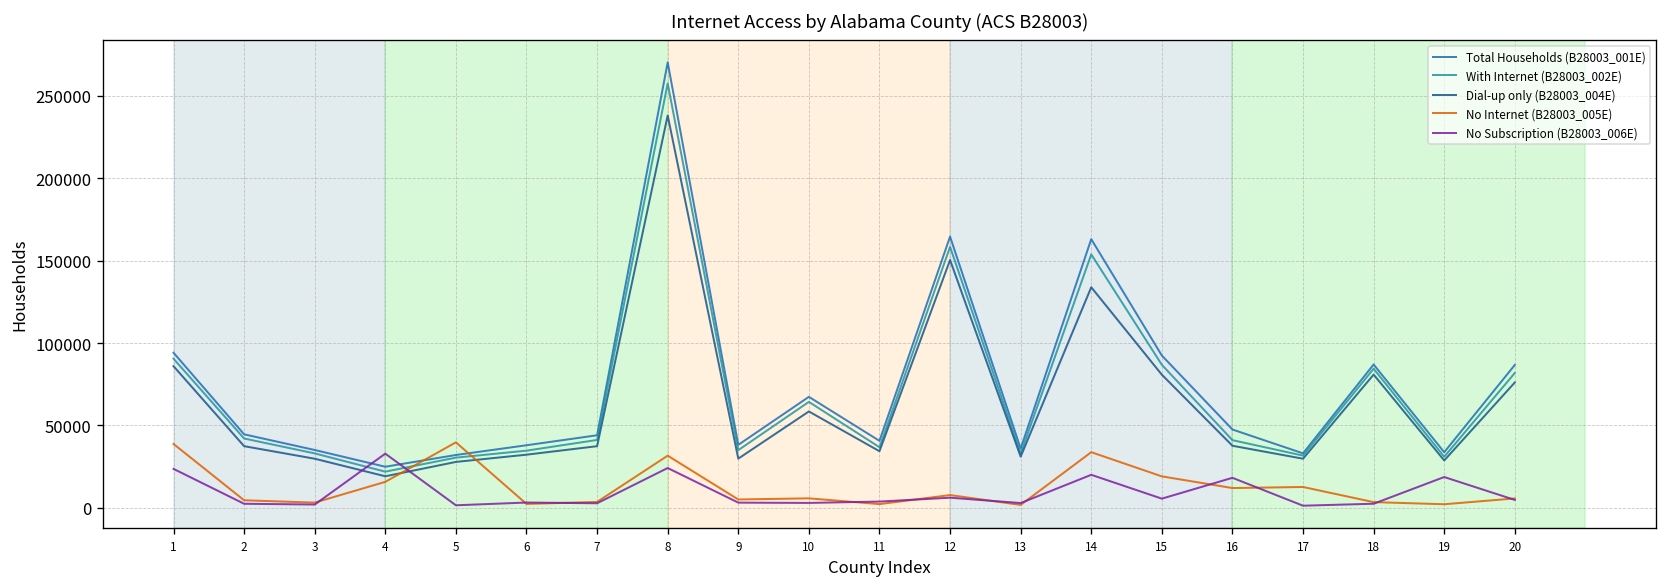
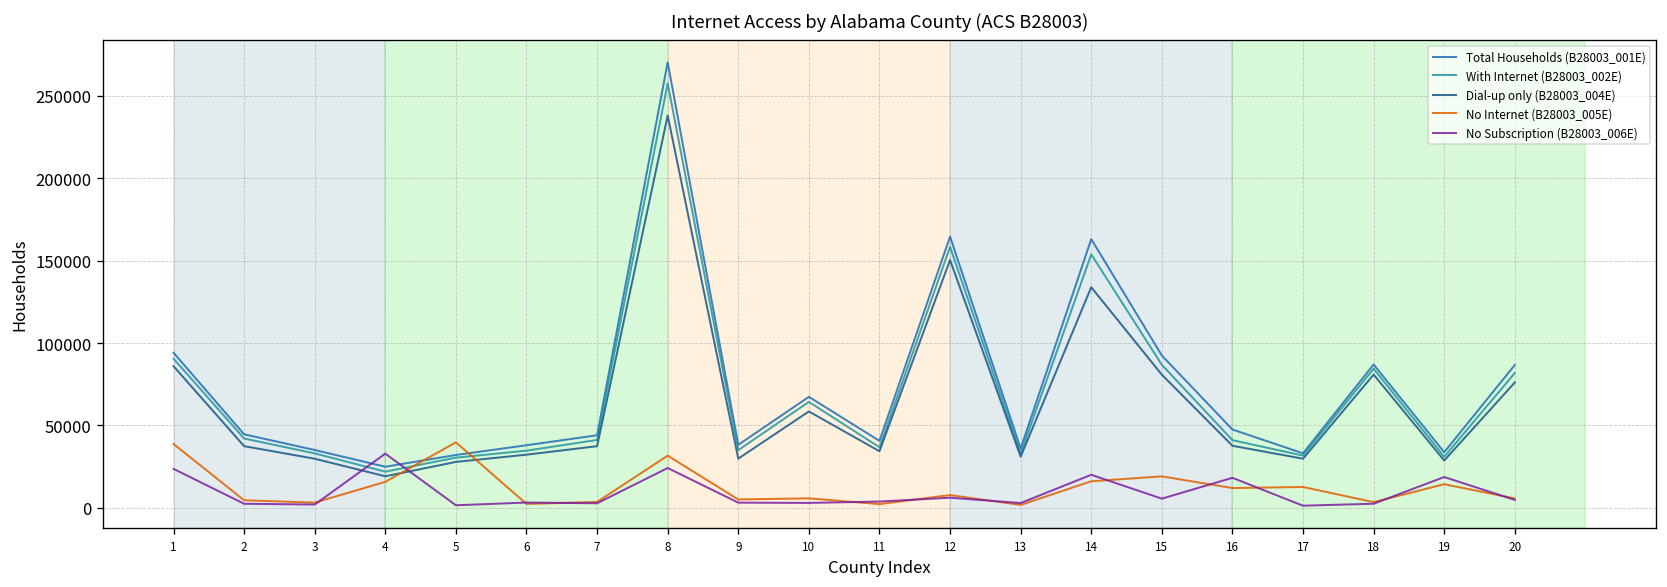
  {
    "No Internet (B28003_005E)": {
      "1": 39000,
      "2": 5000,
      "4": 16000,
      "5": 40000,
      "8": 32000,
      "9": 5000,
      "10": 6000,
-     "14": 34000,
+     "14": 16000,
      "15": 19000,
      "16": 12000,
      "17": 13000,
-     "19": 2000
+     "19": 14000
    },
    "No Subscription (B28003_006E)": {
      "1": 24000,
      "2": 3000,
      "4": 33000,
      "5": 2000,
      "8": 24000,
      "9": 3000,
      "10": 3000,
      "14": 20000,
      "15": 6000,
      "16": 18000,
      "17": 1000,
      "19": 19000
    }
  }
